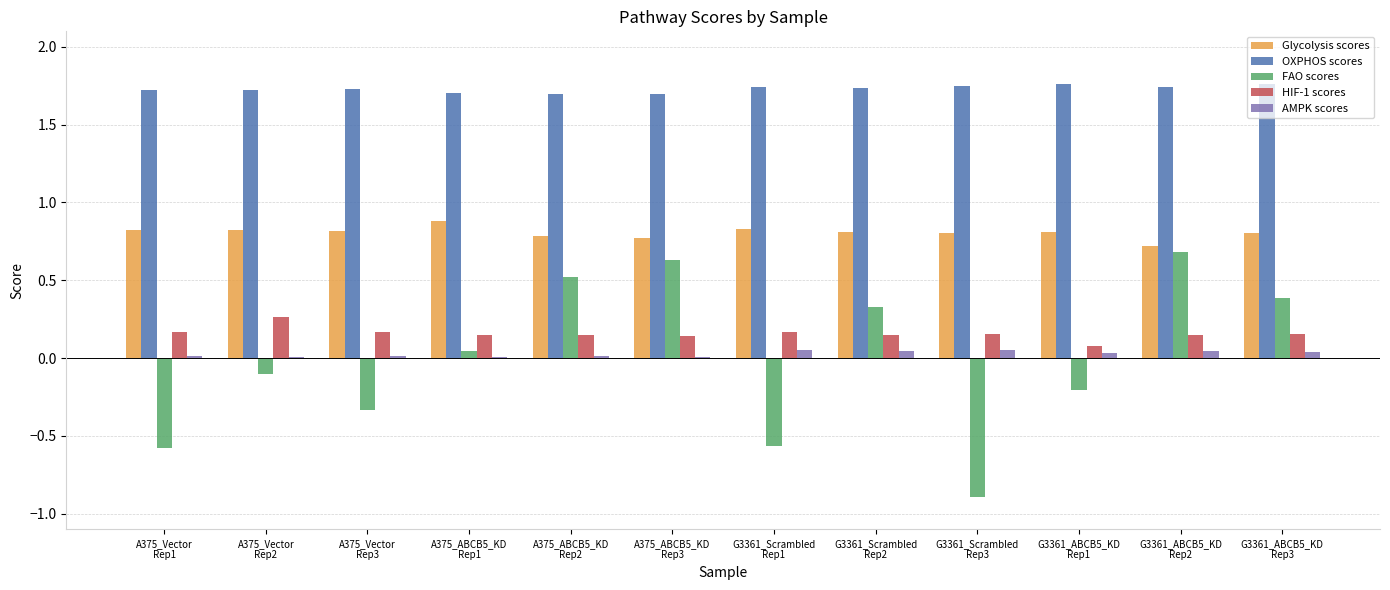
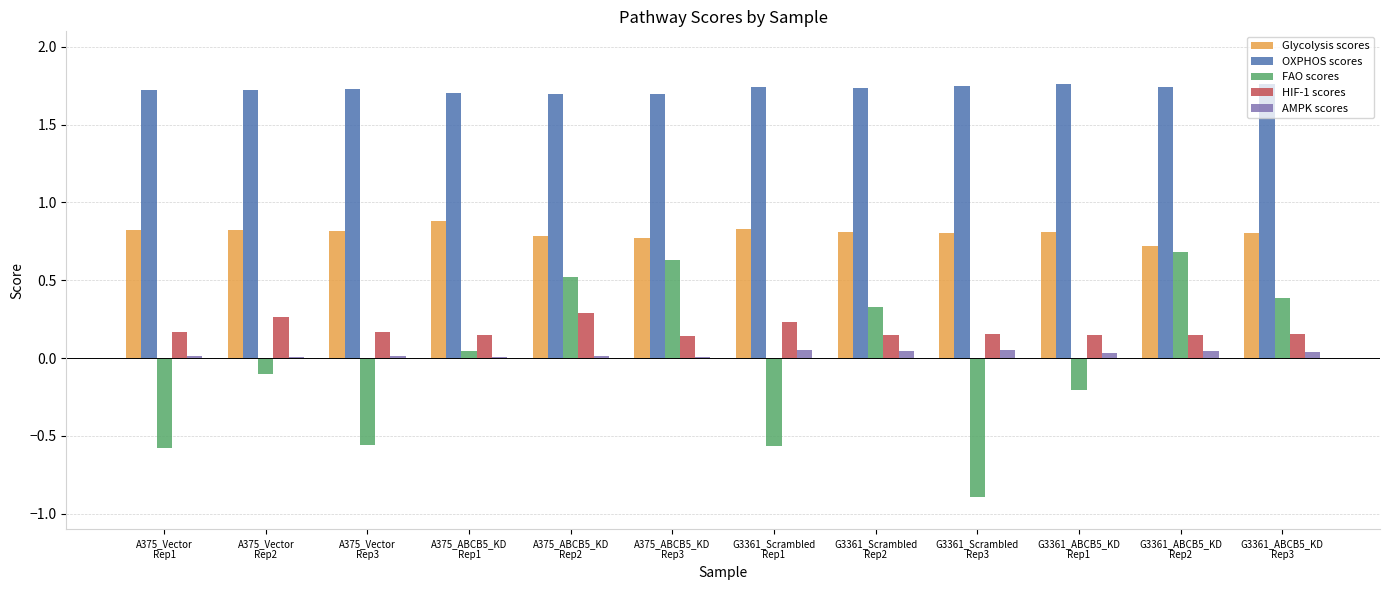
  {
    "Glycolysis scores": {
      "A375_Vector Rep1": 0.83,
      "A375_Vector Rep2": 0.82,
      "A375_Vector Rep3": 0.82,
      "A375_ABCB5_KD Rep1": 0.88,
      "A375_ABCB5_KD Rep2": 0.79,
      "A375_ABCB5_KD Rep3": 0.77,
      "G3361_Scrambled Rep1": 0.83,
      "G3361_Scrambled Rep2": 0.81,
      "G3361_Scrambled Rep3": 0.81,
      "G3361_ABCB5_KD Rep1": 0.81,
      "G3361_ABCB5_KD Rep2": 0.72,
      "G3361_ABCB5_KD Rep3": 0.80
    },
    "FAO scores": {
      "A375_Vector Rep1": -0.58,
      "A375_Vector Rep2": -0.10,
-     "A375_Vector Rep3": -0.33,
+     "A375_Vector Rep3": -0.56,
      "A375_ABCB5_KD Rep1": 0.04,
      "A375_ABCB5_KD Rep2": 0.52,
      "A375_ABCB5_KD Rep3": 0.63,
      "G3361_Scrambled Rep1": -0.56,
      "G3361_Scrambled Rep2": 0.33,
      "G3361_Scrambled Rep3": -0.89,
      "G3361_ABCB5_KD Rep1": -0.21,
      "G3361_ABCB5_KD Rep2": 0.68,
      "G3361_ABCB5_KD Rep3": 0.39
    },
    "HIF-1 scores": {
      "A375_Vector Rep1": 0.17,
      "A375_Vector Rep2": 0.27,
      "A375_Vector Rep3": 0.17,
      "A375_ABCB5_KD Rep1": 0.15,
-     "A375_ABCB5_KD Rep2": 0.15,
+     "A375_ABCB5_KD Rep2": 0.29,
      "A375_ABCB5_KD Rep3": 0.14,
-     "G3361_Scrambled Rep1": 0.17,
+     "G3361_Scrambled Rep1": 0.23,
      "G3361_Scrambled Rep2": 0.15,
      "G3361_Scrambled Rep3": 0.15,
-     "G3361_ABCB5_KD Rep1": 0.08,
+     "G3361_ABCB5_KD Rep1": 0.15,
      "G3361_ABCB5_KD Rep2": 0.15,
      "G3361_ABCB5_KD Rep3": 0.15
    }
  }
